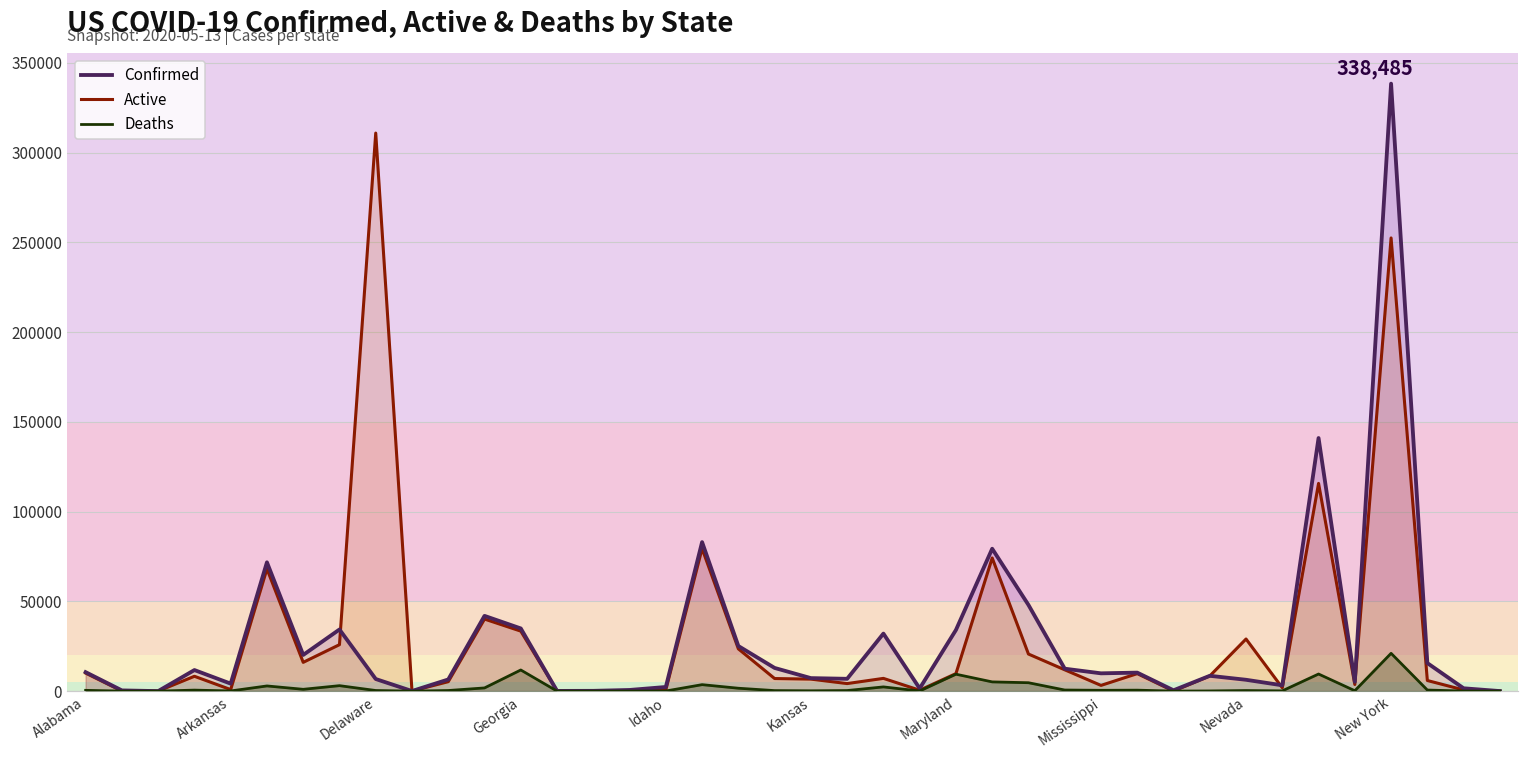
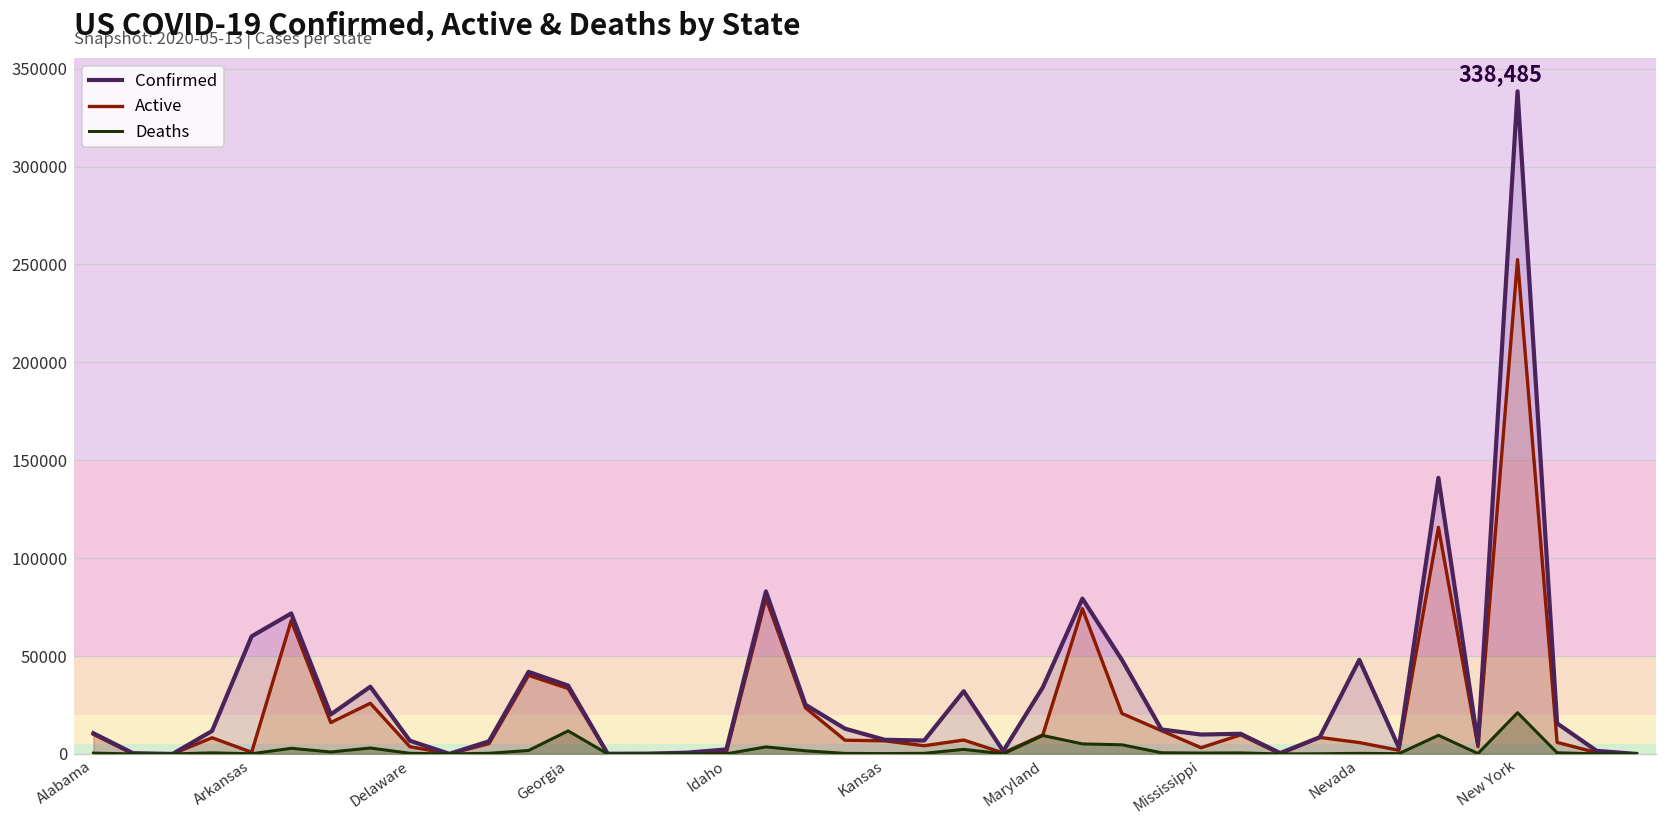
  {
    "Confirmed": {
-     "Arkansas": 4000,
+     "Arkansas": 60000,
      "Delaware": 7000,
      "Idaho": 2000,
      "Maryland": 34000,
      "Mississippi": 10000,
-     "Nevada": 6000
+     "Nevada": 48000
    },
    "Active": {
-     "Delaware": 311000,
+     "Delaware": 4000,
      "Mississippi": 3000,
-     "Nevada": 29000,
+     "Nevada": 6000,
      "New York": 253000
    },
    "Deaths": {
      "Alabama": 0,
      "Delaware": 0,
      "Georgia": 12000,
      "Kansas": 0,
      "Mississippi": 0,
      "Nevada": 0,
      "New York": 21000
    }
  }
